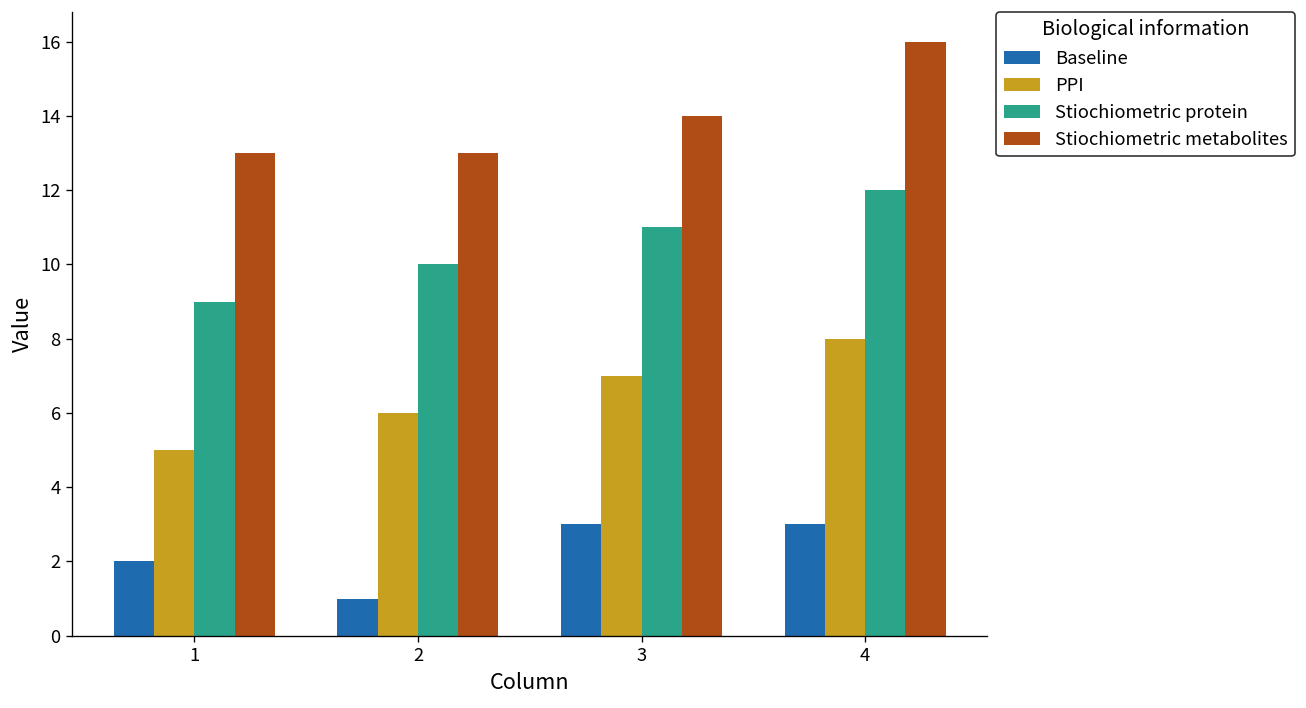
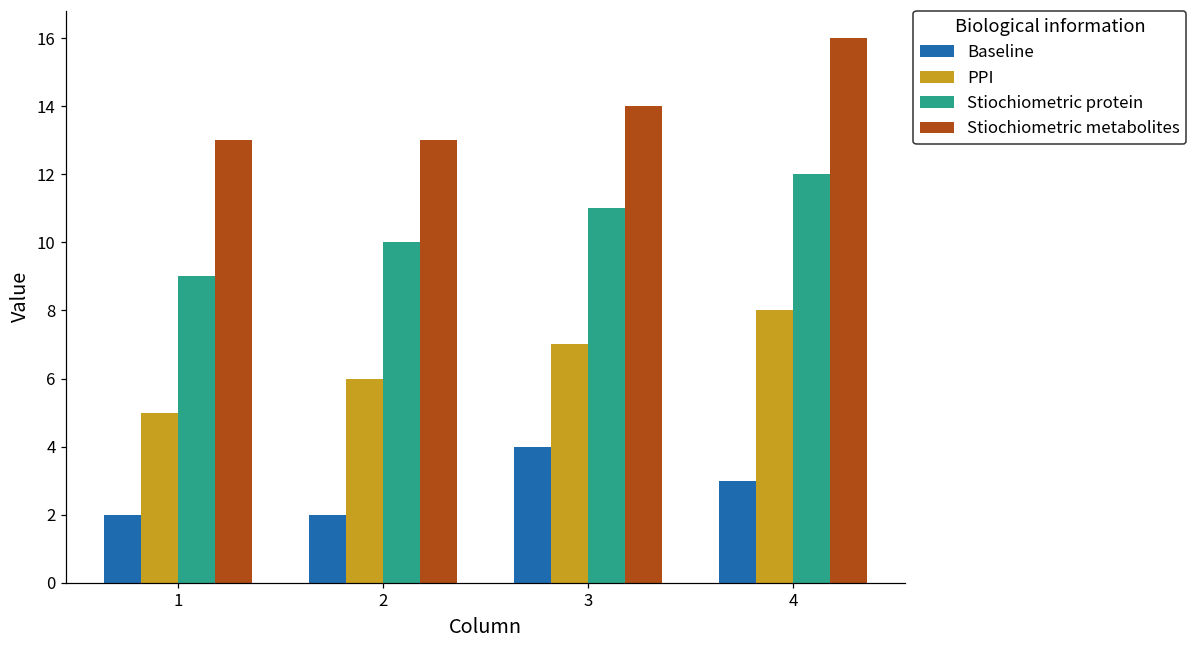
  {
    "Baseline": {
      "1": 2,
-     "2": 1,
-     "3": 3,
+     "2": 2,
+     "3": 4,
      "4": 3
    },
    "PPI": {
      "1": 5,
      "2": 6,
      "3": 7,
      "4": 8
    },
    "Stiochiometric protein": {
      "1": 9,
      "2": 10,
      "3": 11,
      "4": 12
    },
    "Stiochiometric metabolites": {
      "1": 13,
      "2": 13,
      "3": 14,
      "4": 16
    }
  }
